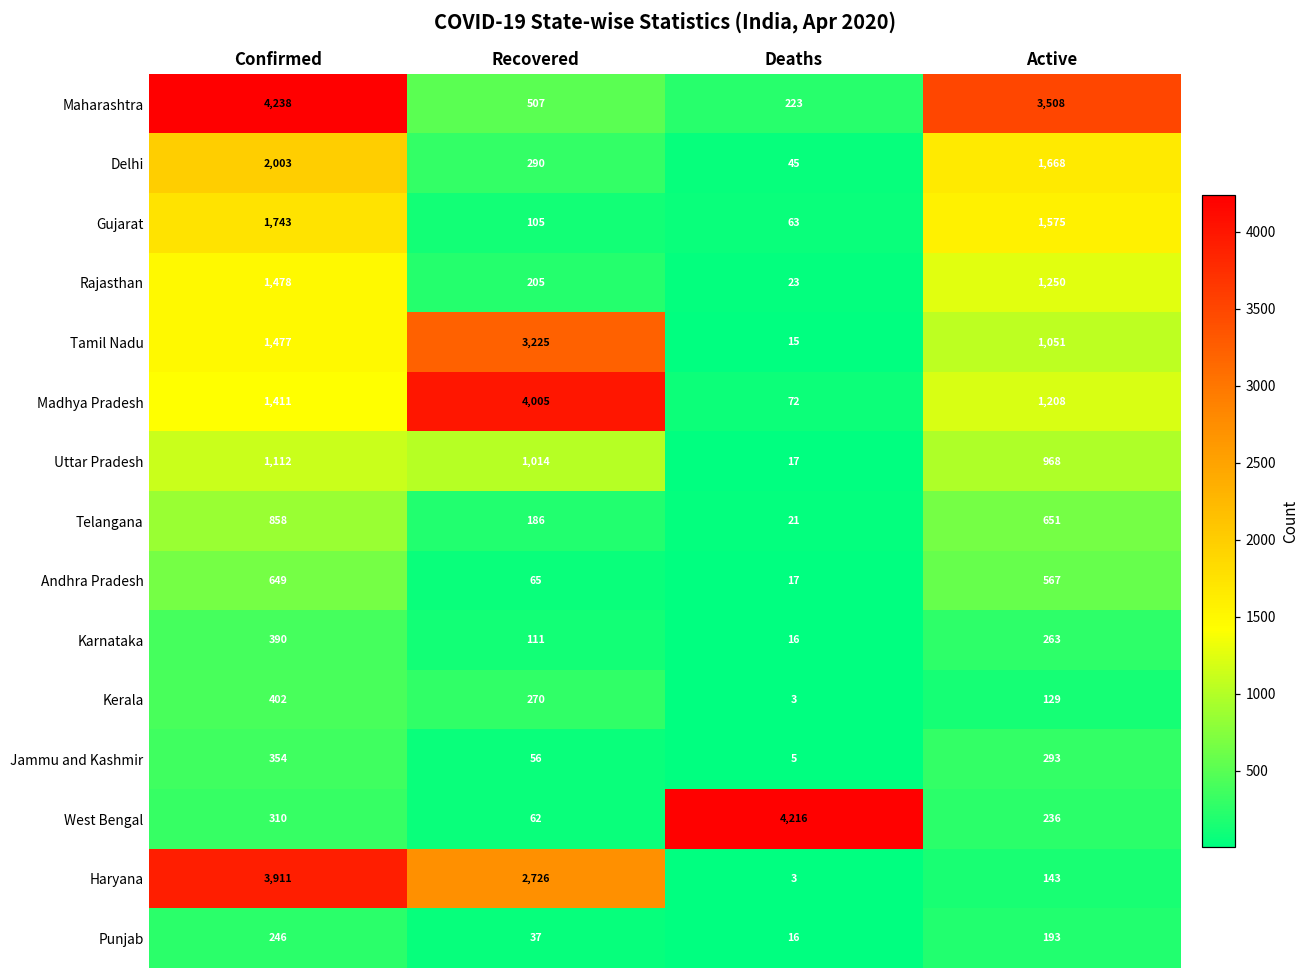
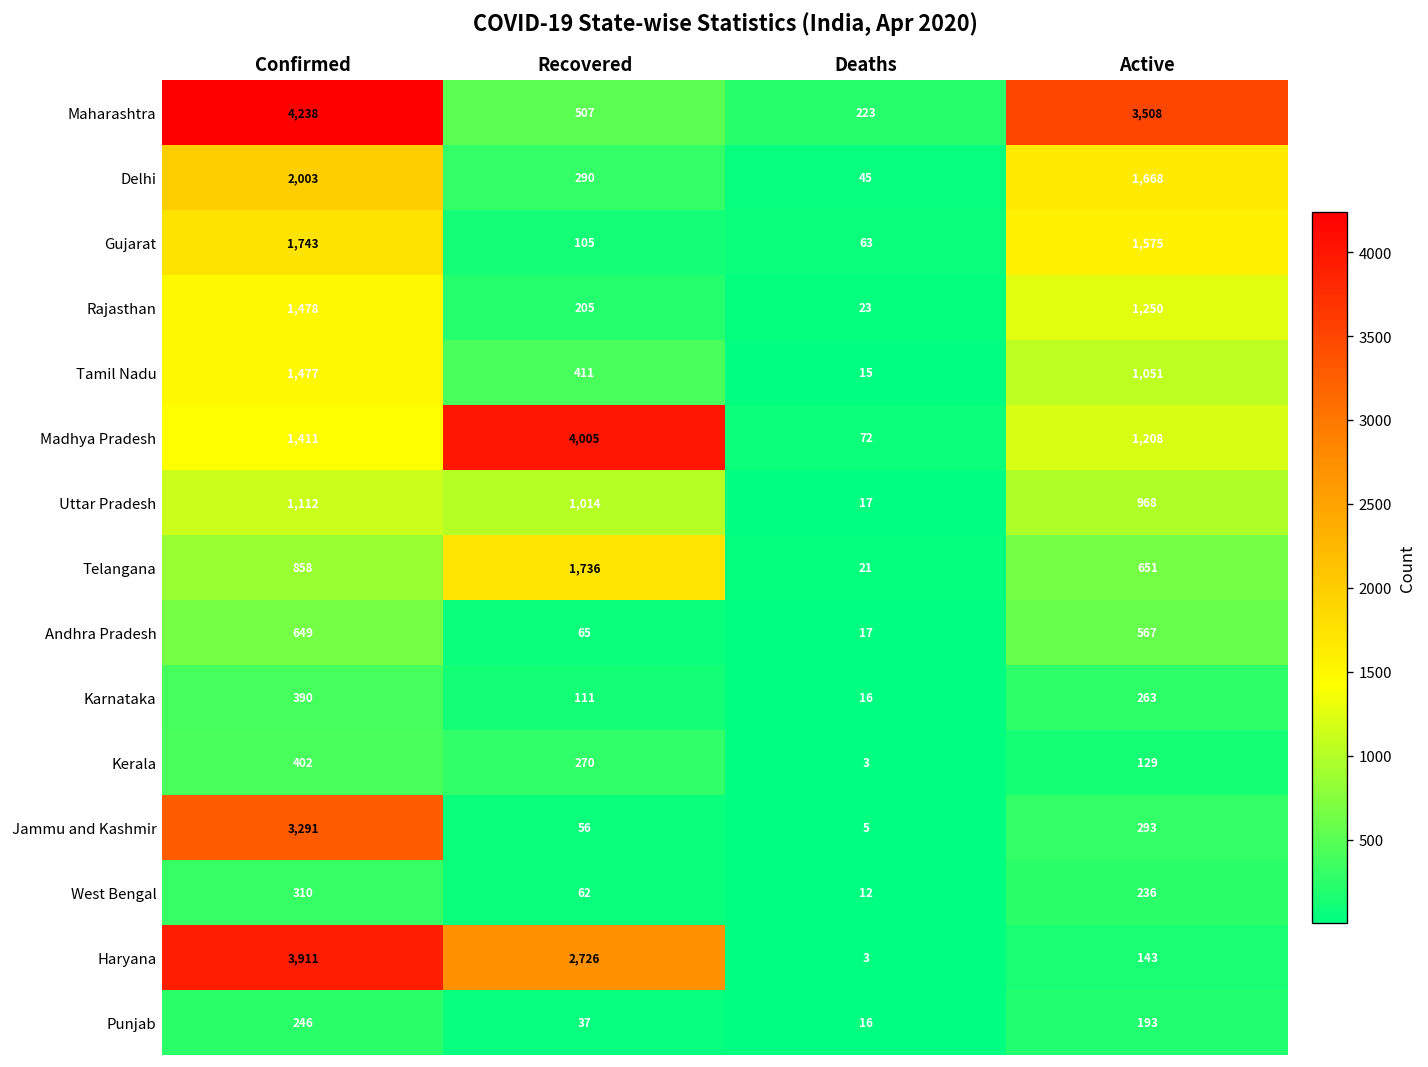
  {
    "Maharashtra": {
      "Confirmed": "4,238",
      "Recovered": "507",
      "Deaths": "223",
      "Active": "3,508"
    },
    "Delhi": {
      "Confirmed": "2,003",
      "Recovered": "290",
      "Deaths": "45",
      "Active": "1,668"
    },
    "Gujarat": {
      "Confirmed": "1,743",
      "Recovered": "105",
      "Deaths": "63",
      "Active": "1,575"
    },
    "Rajasthan": {
      "Confirmed": "1,478",
      "Recovered": "205",
      "Deaths": "23",
      "Active": "1,250"
    },
    "Tamil Nadu": {
      "Confirmed": "1,477",
-     "Recovered": "3,225",
+     "Recovered": "411",
      "Deaths": "15",
      "Active": "1,051"
    },
    "Madhya Pradesh": {
      "Confirmed": "1,411",
      "Recovered": "4,005",
      "Deaths": "72",
      "Active": "1,208"
    },
    "Uttar Pradesh": {
      "Confirmed": "1,112",
      "Recovered": "1,014",
      "Deaths": "17",
      "Active": "968"
    },
    "Telangana": {
      "Confirmed": "858",
-     "Recovered": "186",
+     "Recovered": "1,736",
      "Deaths": "21",
      "Active": "651"
    },
    "Andhra Pradesh": {
      "Confirmed": "649",
      "Recovered": "65",
      "Deaths": "17",
      "Active": "567"
    },
    "Karnataka": {
      "Confirmed": "390",
      "Recovered": "111",
      "Deaths": "16",
      "Active": "263"
    },
    "Kerala": {
      "Confirmed": "402",
      "Recovered": "270",
      "Deaths": "3",
      "Active": "129"
    },
    "Jammu and Kashmir": {
-     "Confirmed": "354",
+     "Confirmed": "3,291",
      "Recovered": "56",
      "Deaths": "5",
      "Active": "293"
    },
    "West Bengal": {
      "Confirmed": "310",
      "Recovered": "62",
-     "Deaths": "4,216",
+     "Deaths": "12",
      "Active": "236"
    },
    "Haryana": {
      "Confirmed": "3,911",
      "Recovered": "2,726",
      "Deaths": "3",
      "Active": "143"
    },
    "Punjab": {
      "Confirmed": "246",
      "Recovered": "37",
      "Deaths": "16",
      "Active": "193"
    }
  }
